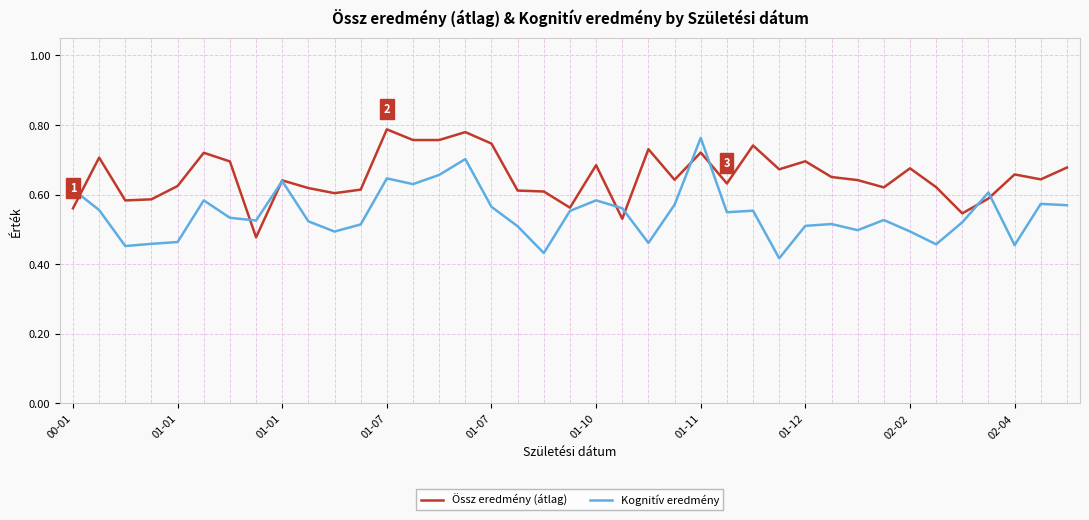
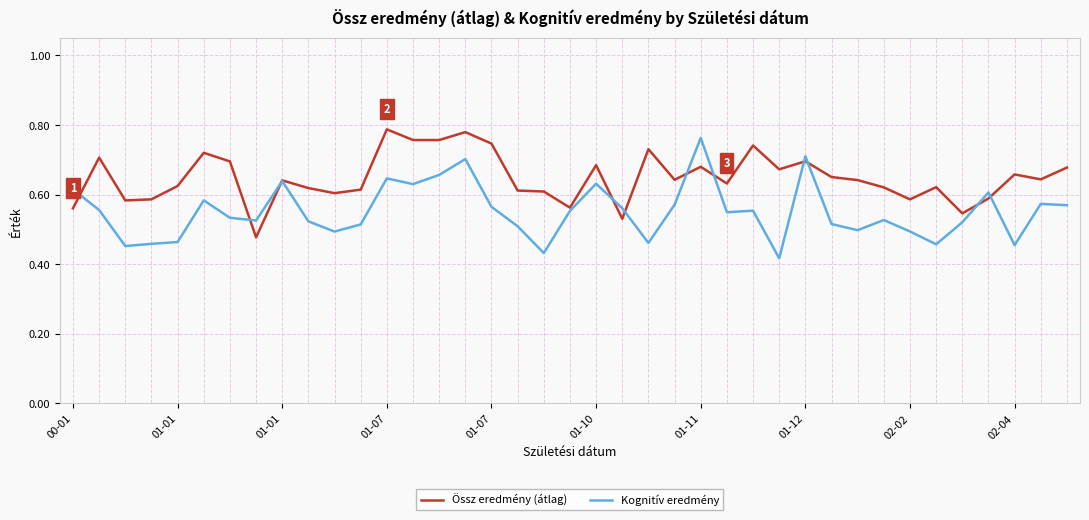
  {
    "Össz eredmény (átlag)": {
      "01-10": 0.68,
-     "01-11": 0.72,
+     "01-11": 0.68,
      "01-12": 0.70,
-     "02-02": 0.68,
+     "02-02": 0.59,
      "02-04": 0.66
    },
    "Kognitív eredmény": {
-     "01-10": 0.58,
+     "01-10": 0.63,
      "01-11": 0.76,
-     "01-12": 0.51,
+     "01-12": 0.71,
      "02-02": 0.49,
      "02-04": 0.45
    }
  }
